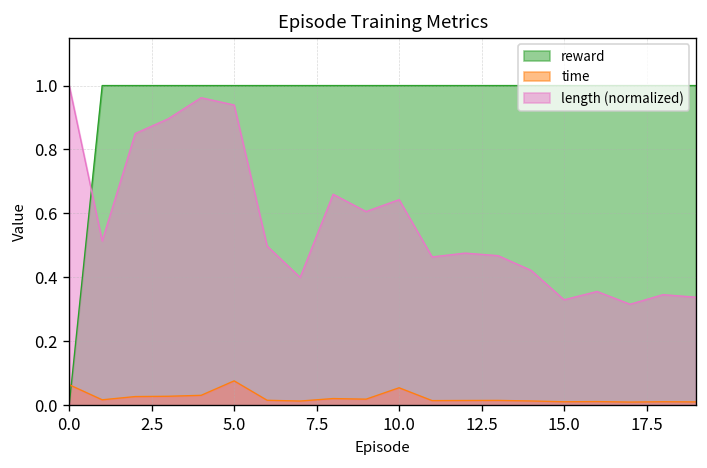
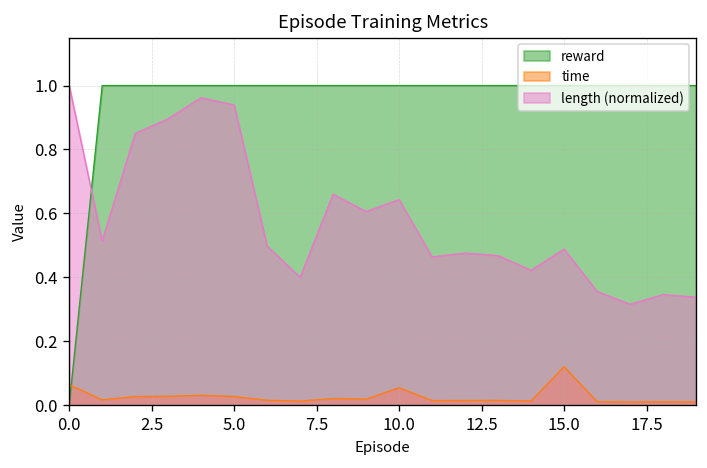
  {
    "reward": {
      "0.0": 0.00,
      "5.0": 1.00,
      "10.0": 1.00
    },
    "time": {
      "0.0": 0.06,
-     "5.0": 0.08,
+     "5.0": 0.03,
      "10.0": 0.05,
-     "15.0": 0.01
+     "15.0": 0.12
    },
    "length (normalized)": {
      "0.0": 1.00,
      "5.0": 0.94,
      "10.0": 0.64,
-     "15.0": 0.33
+     "15.0": 0.49
    }
  }
